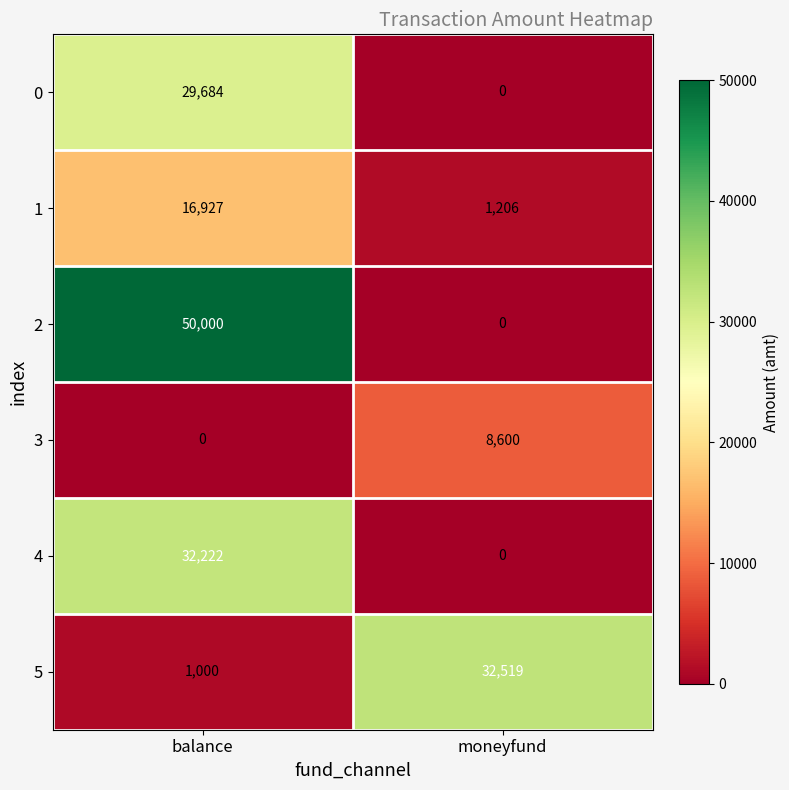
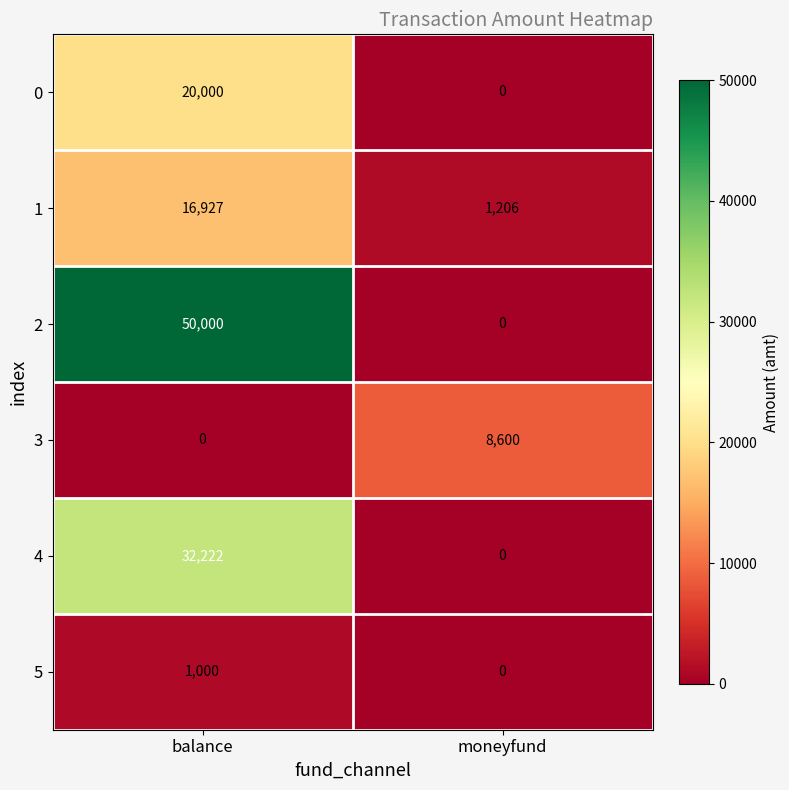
  {
    "0": {
-     "balance": "29,684",
+     "balance": "20,000",
      "moneyfund": "0"
    },
    "1": {
      "balance": "16,927",
      "moneyfund": "1,206"
    },
    "2": {
      "balance": "50,000",
      "moneyfund": "0"
    },
    "3": {
      "balance": "0",
      "moneyfund": "8,600"
    },
    "4": {
      "balance": "32,222",
      "moneyfund": "0"
    },
    "5": {
      "balance": "1,000",
-     "moneyfund": "32,519"
+     "moneyfund": "0"
    }
  }
